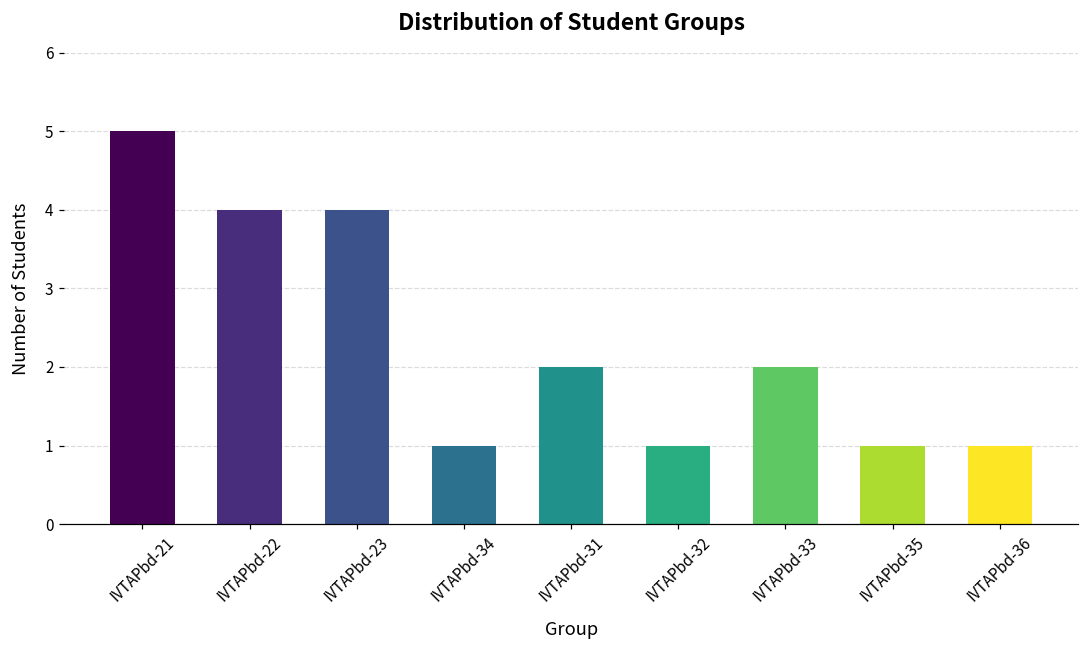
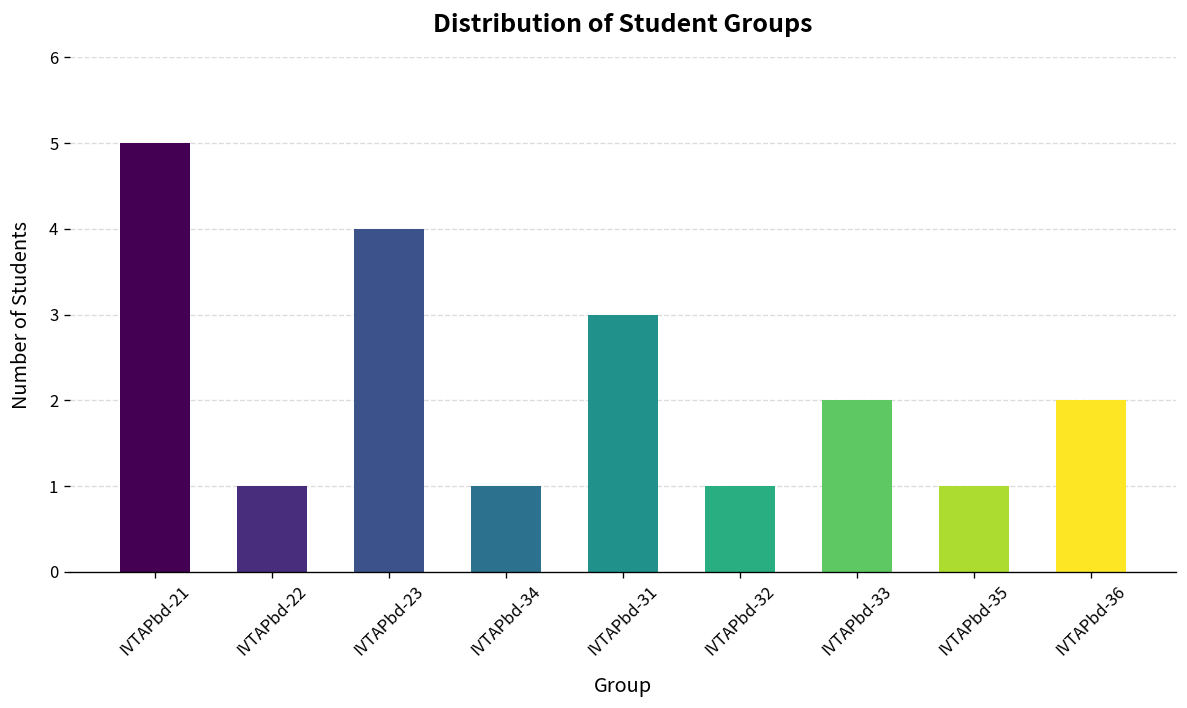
  {
    "IVTAPbd-21": 5,
-   "IVTAPbd-22": 4,
+   "IVTAPbd-22": 1,
    "IVTAPbd-23": 4,
    "IVTAPbd-34": 1,
-   "IVTAPbd-31": 2,
+   "IVTAPbd-31": 3,
    "IVTAPbd-32": 1,
    "IVTAPbd-33": 2,
    "IVTAPbd-35": 1,
-   "IVTAPbd-36": 1
+   "IVTAPbd-36": 2
  }
